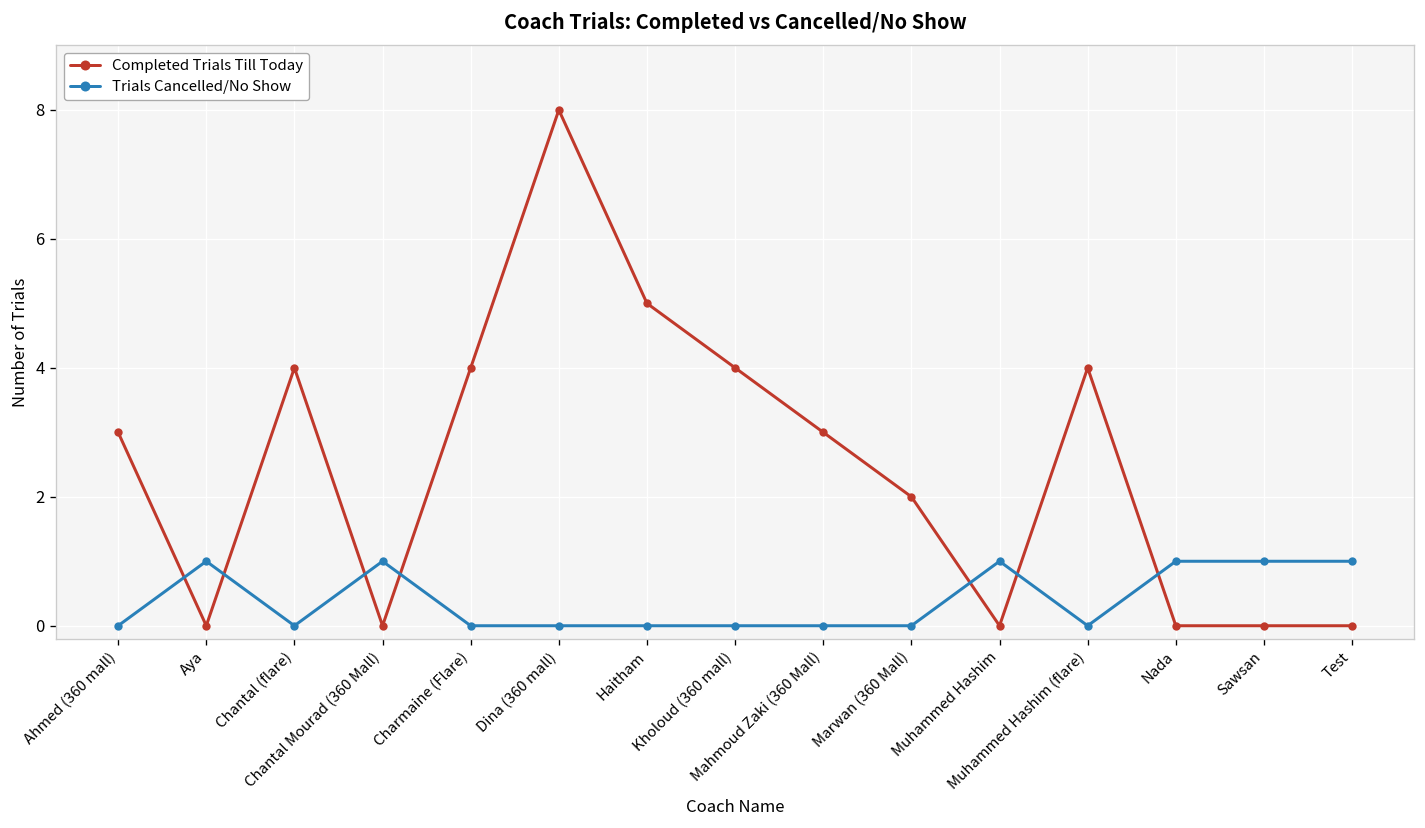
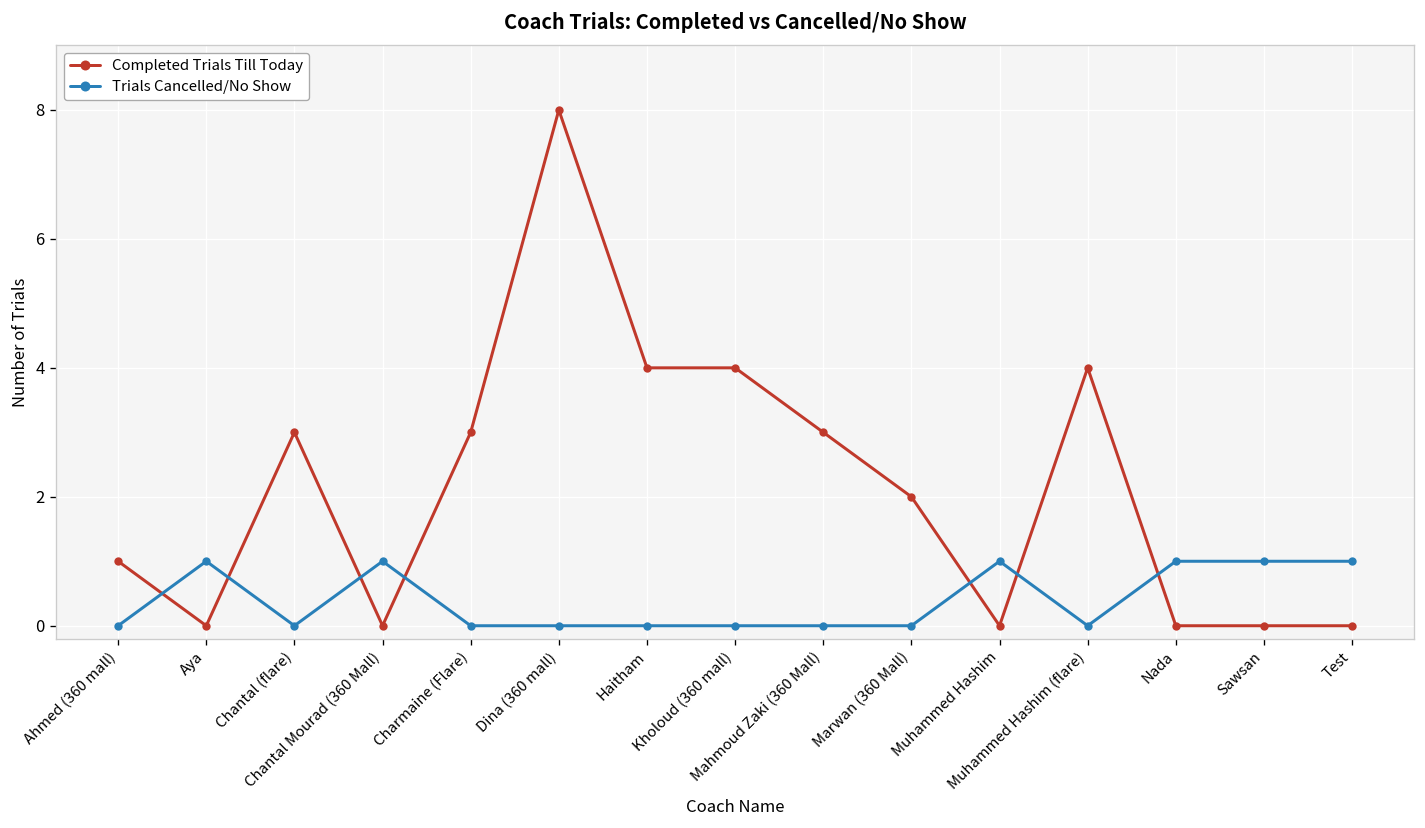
  {
    "Completed Trials Till Today": {
-     "Ahmed (360 mall)": 3,
+     "Ahmed (360 mall)": 1,
      "Aya": 0,
-     "Chantal (flare)": 4,
+     "Chantal (flare)": 3,
      "Chantal Mourad (360 Mall)": 0,
-     "Charmaine (Flare)": 4,
+     "Charmaine (Flare)": 3,
      "Dina (360 mall)": 8,
-     "Haitham": 5,
+     "Haitham": 4,
      "Kholoud (360 mall)": 4,
      "Mahmoud Zaki (360 Mall)": 3,
      "Marwan (360 Mall)": 2,
      "Muhammed Hashim": 0,
      "Muhammed Hashim (flare)": 4,
      "Nada": 0,
      "Sawsan": 0,
      "Test": 0
    },
    "Trials Cancelled/No Show": {
      "Ahmed (360 mall)": 0,
      "Aya": 1,
      "Chantal (flare)": 0,
      "Chantal Mourad (360 Mall)": 1,
      "Charmaine (Flare)": 0,
      "Dina (360 mall)": 0,
      "Haitham": 0,
      "Kholoud (360 mall)": 0,
      "Mahmoud Zaki (360 Mall)": 0,
      "Marwan (360 Mall)": 0,
      "Muhammed Hashim": 1,
      "Muhammed Hashim (flare)": 0,
      "Nada": 1,
      "Sawsan": 1,
      "Test": 1
    }
  }
